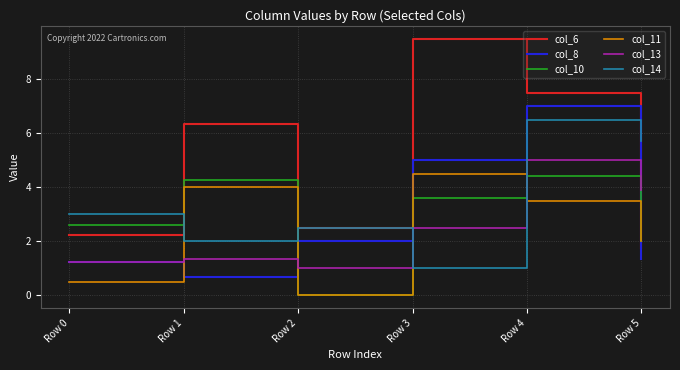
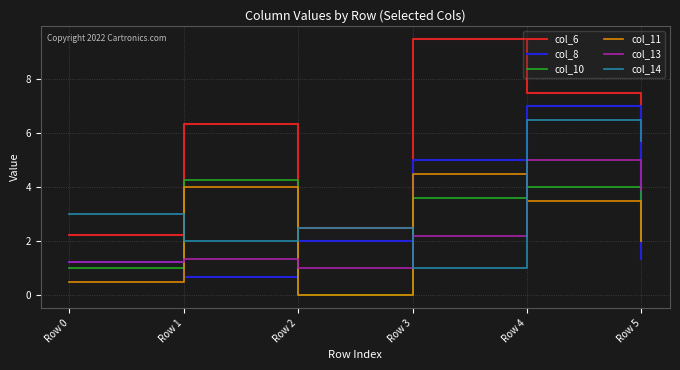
  {
    "col_6": {
      "Row 0": 2.3,
      "Row 1": 6.3,
      "Row 3": 9.5,
      "Row 4": 7.5,
      "Row 5": 1.8
    },
    "col_8": {
      "Row 1": 0.7,
      "Row 2": 2.0,
      "Row 3": 5.0,
      "Row 4": 7.0,
      "Row 5": 1.4
    },
    "col_10": {
-     "Row 0": 2.6,
+     "Row 0": 1.0,
      "Row 1": 4.3,
      "Row 3": 3.6,
-     "Row 4": 4.4
+     "Row 4": 4.0
    },
    "col_11": {
      "Row 0": 0.5,
      "Row 1": 4.0,
      "Row 3": 4.5,
      "Row 4": 3.5
    },
    "col_13": {
      "Row 1": 1.3,
      "Row 2": 1.0,
-     "Row 3": 2.5,
+     "Row 3": 2.2,
      "Row 4": 5.0,
      "Row 5": 3.9
    },
    "col_14": {
      "Row 0": 3.0,
      "Row 1": 2.0,
      "Row 3": 1.0,
      "Row 4": 6.5,
      "Row 5": 5.7
    }
  }
